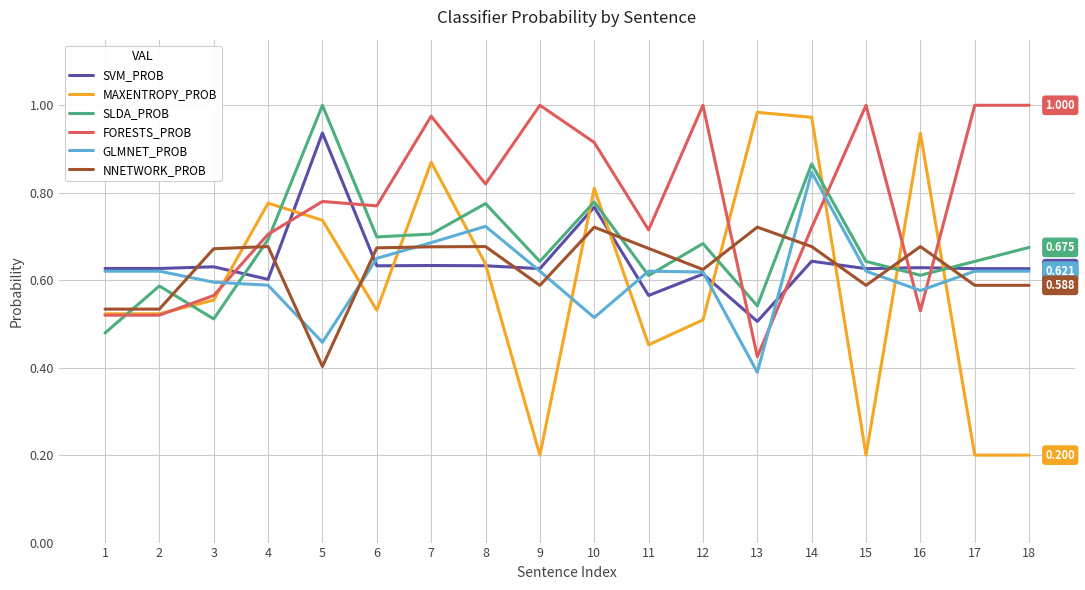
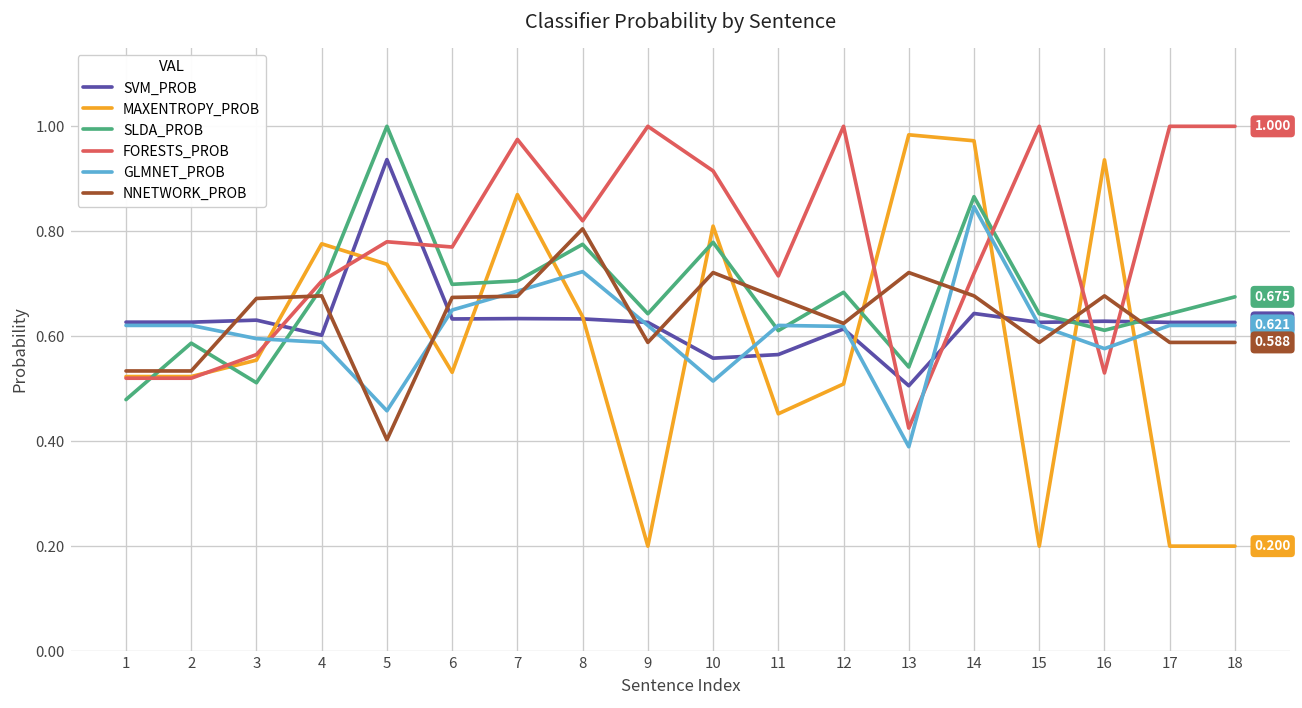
  {
    "SVM_PROB": {
      "1": 0.63,
      "2": 0.63,
      "3": 0.63,
      "4": 0.60,
      "5": 0.94,
      "6": 0.63,
      "7": 0.63,
-     "10": 0.77,
+     "10": 0.56,
      "11": 0.57,
      "13": 0.51,
      "14": 0.64,
      "16": 0.63
    },
    "MAXENTROPY_PROB": {
      "3": 0.55,
      "4": 0.78,
      "5": 0.74,
      "6": 0.53,
      "7": 0.87,
      "9": 0.20,
      "10": 0.81,
      "11": 0.45,
      "12": 0.51,
      "13": 0.98,
      "14": 0.97,
      "15": 0.20,
      "16": 0.94,
      "17": 0.20
    },
    "SLDA_PROB": {
      "1": 0.48,
      "2": 0.59,
      "3": 0.51,
      "4": 0.69,
      "5": 1.00,
      "6": 0.70,
      "7": 0.71,
      "8": 0.78,
      "9": 0.64,
      "10": 0.78,
      "11": 0.61,
      "12": 0.68,
      "13": 0.54,
      "14": 0.87,
      "15": 0.64,
      "16": 0.61,
      "17": 0.64
    },
    "FORESTS_PROB": {
      "3": 0.57,
      "4": 0.71,
      "5": 0.78,
      "6": 0.77,
      "7": 0.98,
      "8": 0.82,
      "9": 1.00,
      "10": 0.92,
      "11": 0.72,
      "12": 1.00,
      "13": 0.43,
      "14": 0.72,
      "15": 1.00,
      "16": 0.53,
      "17": 1.00
    },
    "GLMNET_PROB": {
      "1": 0.62,
      "2": 0.62,
      "3": 0.60,
      "4": 0.59,
      "5": 0.46,
      "6": 0.65,
      "7": 0.69,
      "8": 0.72,
      "10": 0.51,
      "11": 0.62,
      "13": 0.39,
      "14": 0.85,
      "16": 0.58
    },
    "NNETWORK_PROB": {
      "1": 0.53,
      "2": 0.53,
      "3": 0.67,
      "4": 0.68,
      "5": 0.40,
      "6": 0.67,
      "7": 0.68,
-     "8": 0.68,
+     "8": 0.80,
      "9": 0.59,
      "10": 0.72,
      "11": 0.67,
      "13": 0.72,
      "14": 0.68,
      "15": 0.59,
      "16": 0.68,
      "17": 0.59
    }
  }
